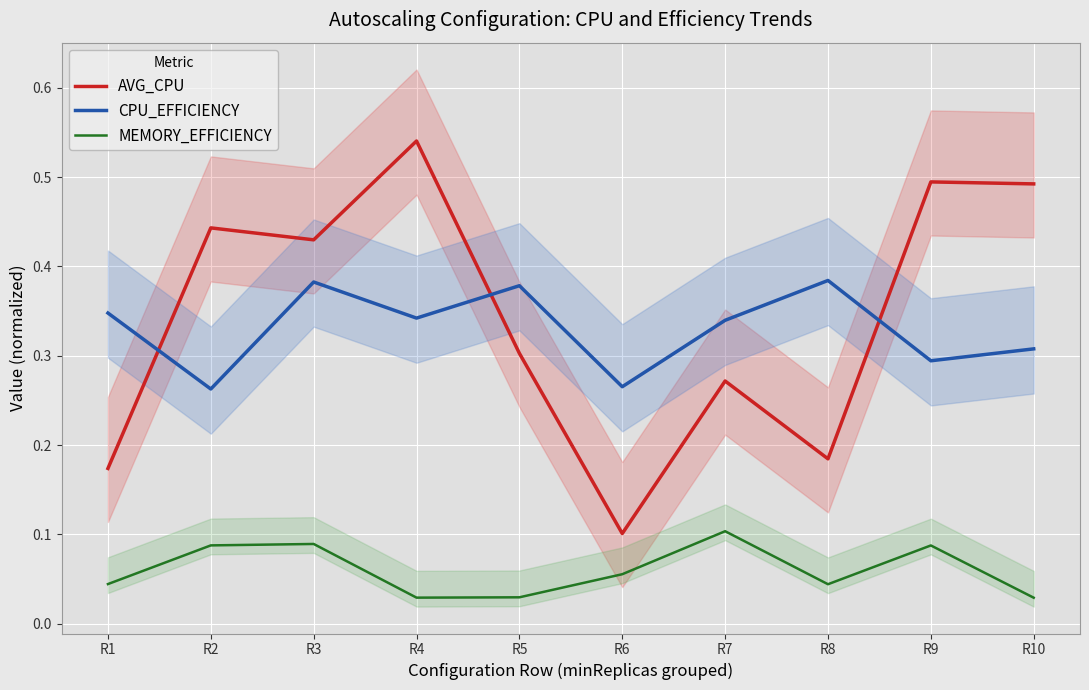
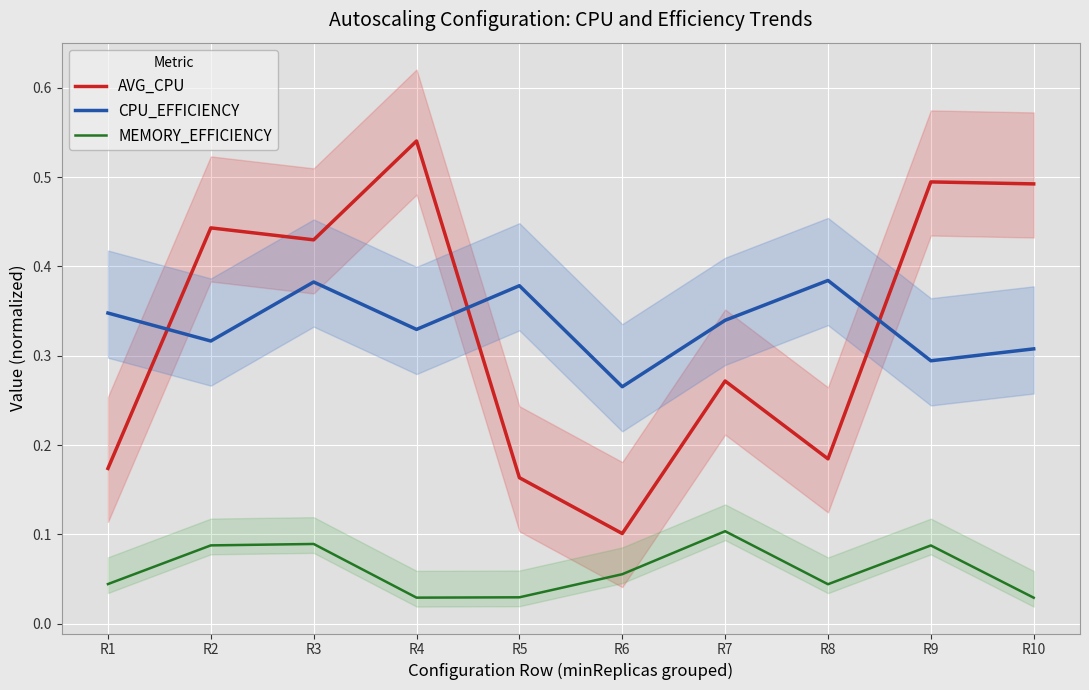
  {
    "AVG_CPU": {
      "R1": 0.17,
      "R2": 0.44,
      "R3": 0.43,
      "R4": 0.54,
-     "R5": 0.30,
+     "R5": 0.16,
      "R6": 0.10,
      "R7": 0.27,
      "R8": 0.18,
      "R9": 0.49,
      "R10": 0.49
    },
    "CPU_EFFICIENCY": {
      "R1": 0.35,
-     "R2": 0.26,
+     "R2": 0.32,
      "R3": 0.38,
-     "R4": 0.34,
+     "R4": 0.33,
      "R5": 0.38,
      "R6": 0.27,
      "R7": 0.34,
      "R8": 0.38,
      "R9": 0.29,
      "R10": 0.31
    },
    "MEMORY_EFFICIENCY": {
      "R1": 0.04,
      "R2": 0.09,
      "R3": 0.09,
      "R4": 0.03,
      "R5": 0.03,
      "R6": 0.06,
      "R7": 0.10,
      "R8": 0.04,
      "R9": 0.09,
      "R10": 0.03
    }
  }
